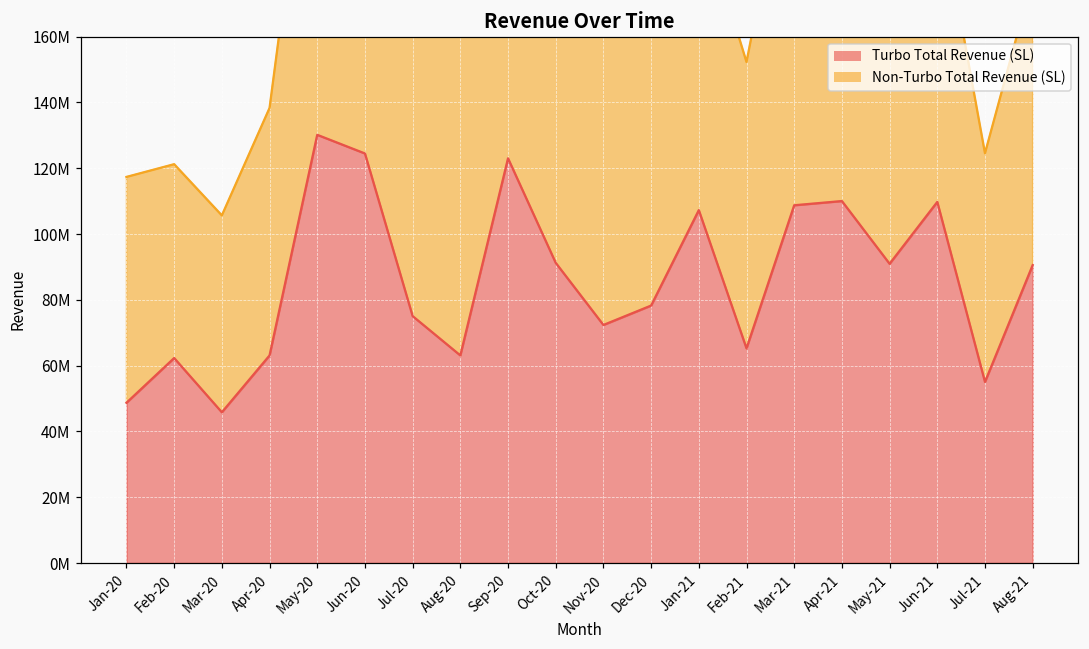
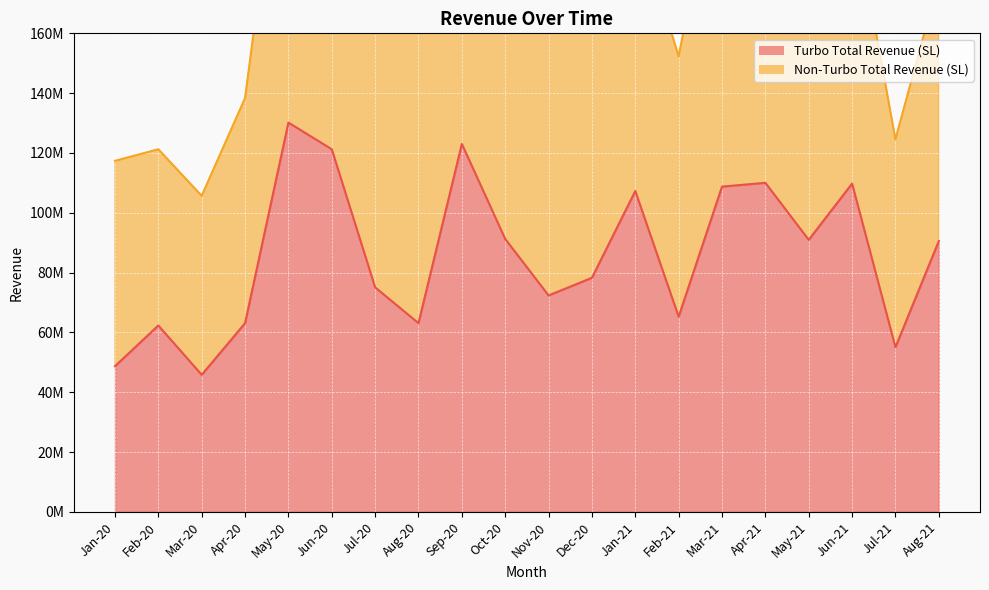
  {
    "Turbo Total Revenue (SL)": {
      "Jan-20": 49000000,
      "Feb-20": 62000000,
      "Mar-20": 46000000,
      "Apr-20": 63000000,
      "May-20": 130000000,
-     "Jun-20": 124000000,
+     "Jun-20": 121000000,
      "Jul-20": 75000000,
      "Aug-20": 63000000,
      "Sep-20": 123000000,
      "Oct-20": 91000000,
      "Nov-20": 72000000,
      "Dec-20": 78000000,
      "Jan-21": 107000000,
      "Feb-21": 65000000,
      "Mar-21": 109000000,
      "Apr-21": 110000000,
      "May-21": 91000000,
      "Jun-21": 110000000,
      "Jul-21": 55000000,
      "Aug-21": 91000000
    },
    "Non-Turbo Total Revenue (SL)": {
      "Jan-20": 69000000,
      "Feb-20": 59000000,
      "Mar-20": 60000000,
      "Apr-20": 75000000,
      "Nov-20": 88000000,
      "Feb-21": 87000000,
      "Jul-21": 70000000
    }
  }
